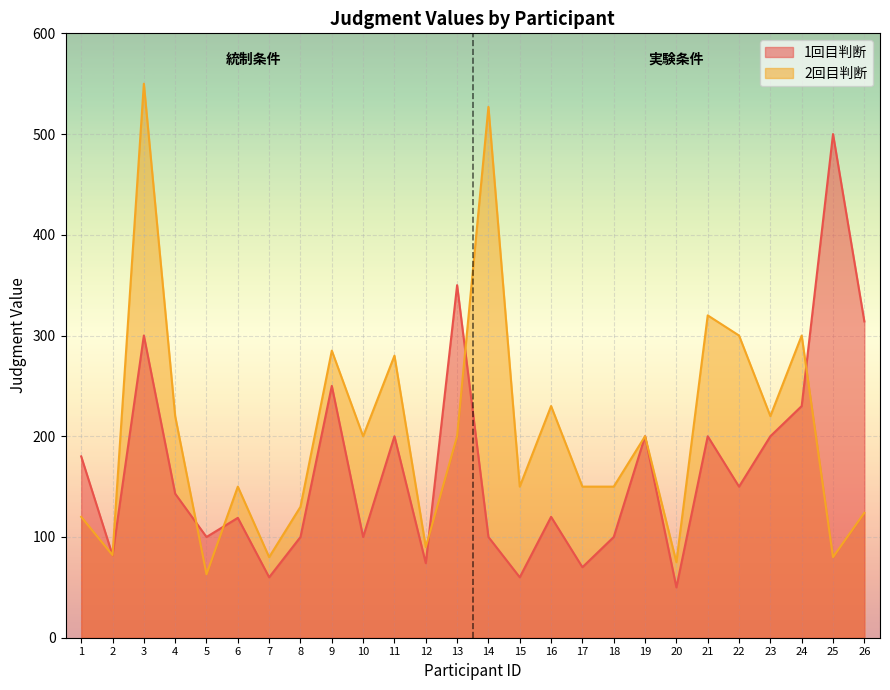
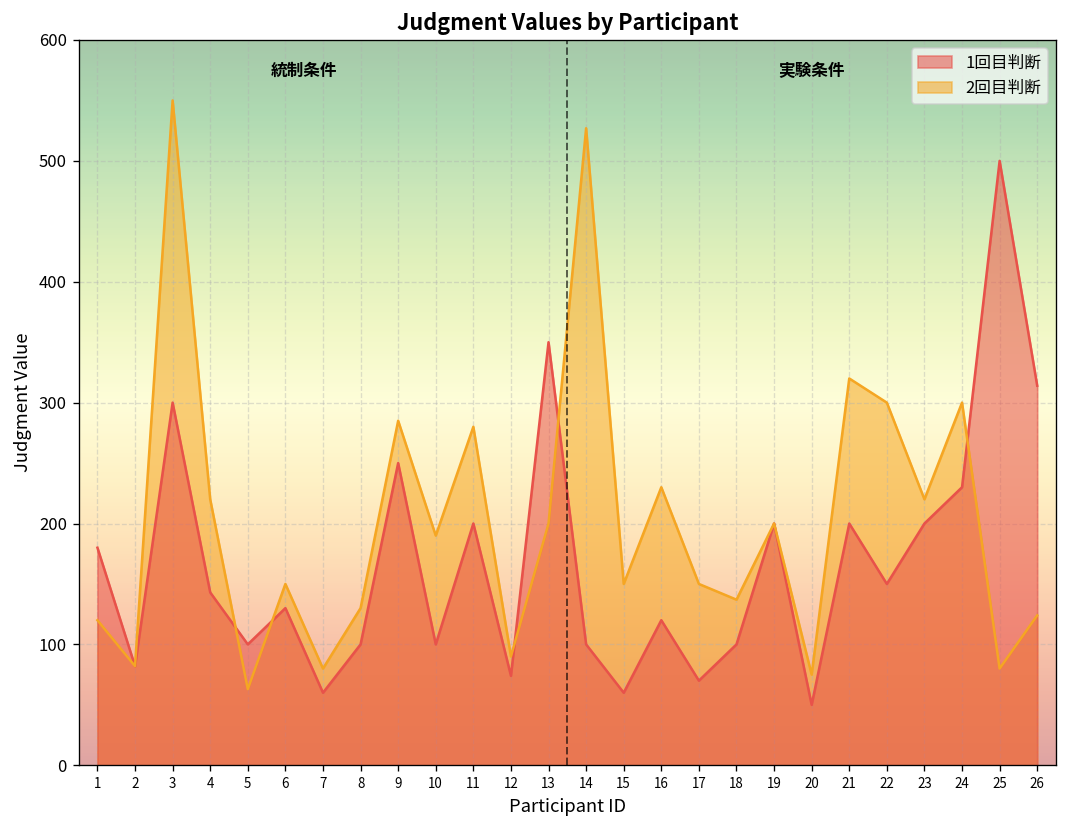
  {
    "1回目判断": {
      "1": 180,
      "3": 300,
      "4": 143,
      "5": 100,
-     "6": 119,
+     "6": 130,
      "7": 60,
      "8": 100,
      "9": 250,
      "10": 100,
      "11": 200,
      "12": 74,
      "13": 350,
      "14": 100,
      "15": 60,
      "16": 120,
      "17": 70,
      "18": 100,
      "20": 50,
      "21": 200,
      "22": 150,
      "23": 200,
      "24": 230,
      "25": 500,
      "26": 314
    },
    "2回目判断": {
      "1": 120,
      "3": 550,
      "4": 220,
      "5": 63,
      "6": 150,
      "7": 80,
      "8": 130,
      "9": 285,
-     "10": 200,
+     "10": 190,
      "11": 280,
      "12": 90,
      "13": 200,
      "14": 527,
      "15": 150,
      "16": 230,
      "17": 150,
-     "18": 150,
+     "18": 137,
      "20": 75,
      "21": 320,
      "22": 300,
      "23": 220,
      "24": 300,
      "25": 80,
      "26": 124
    }
  }
